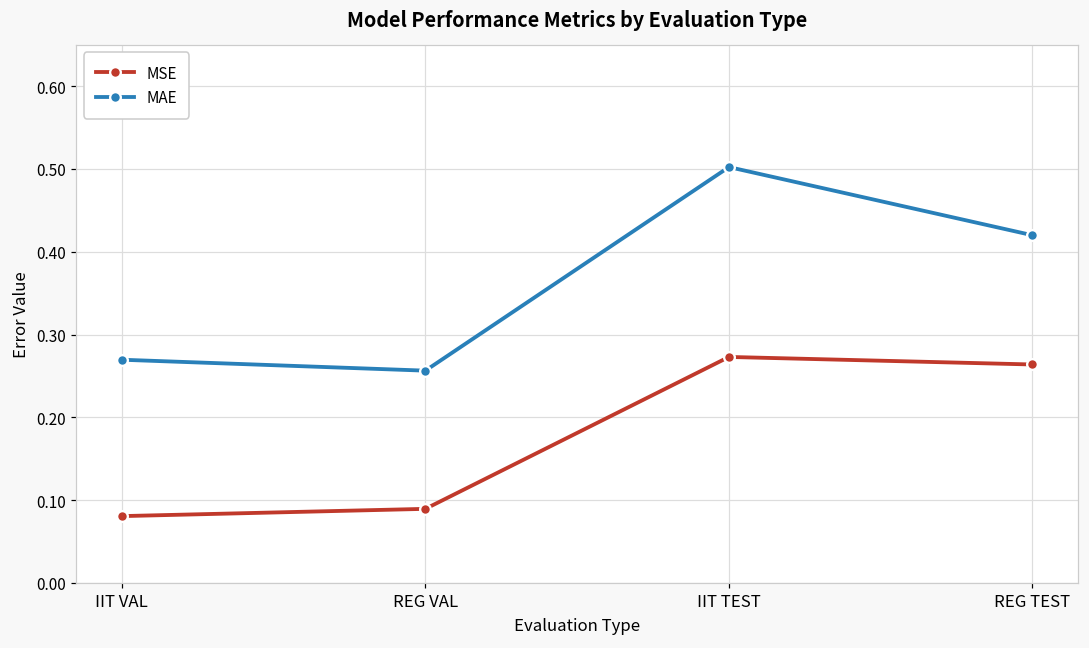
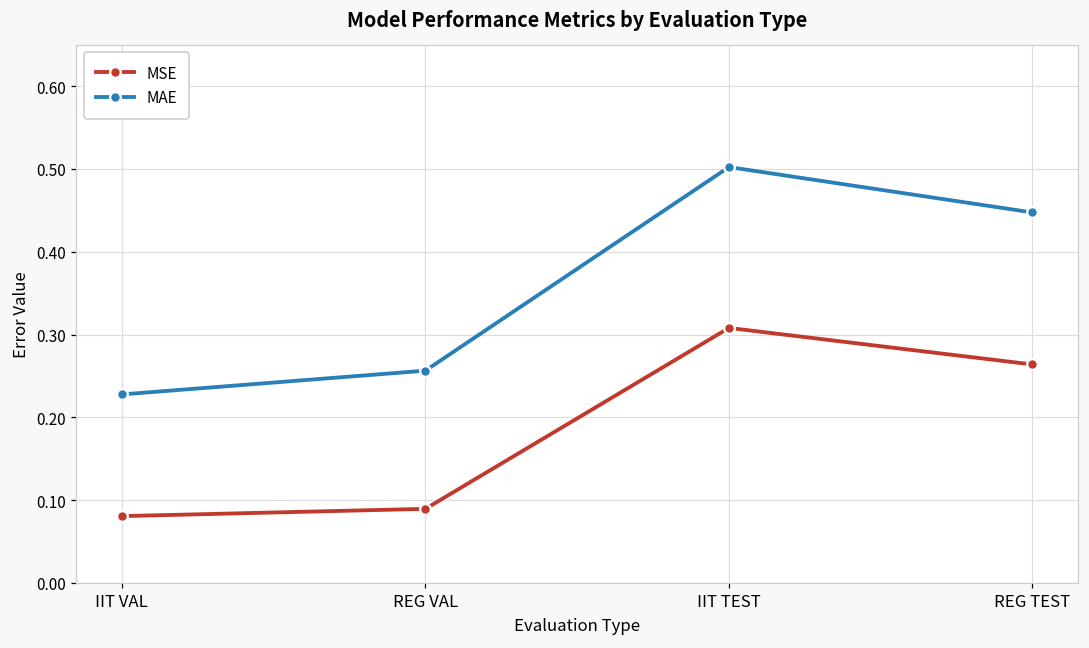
  {
    "MSE": {
      "IIT VAL": 0.08,
      "REG VAL": 0.09,
-     "IIT TEST": 0.27,
+     "IIT TEST": 0.31,
      "REG TEST": 0.26
    },
    "MAE": {
-     "IIT VAL": 0.27,
+     "IIT VAL": 0.23,
      "REG VAL": 0.26,
      "IIT TEST": 0.50,
-     "REG TEST": 0.42
+     "REG TEST": 0.45
    }
  }
